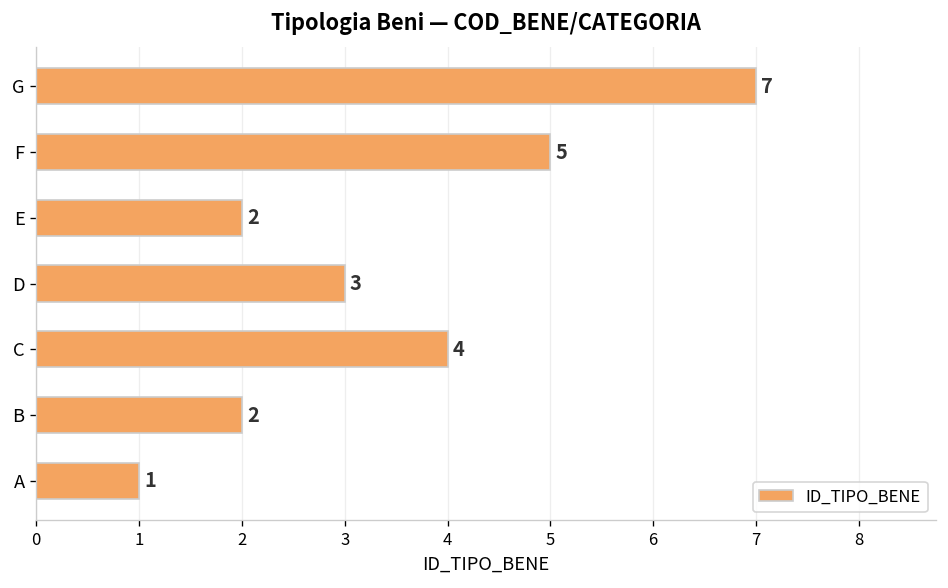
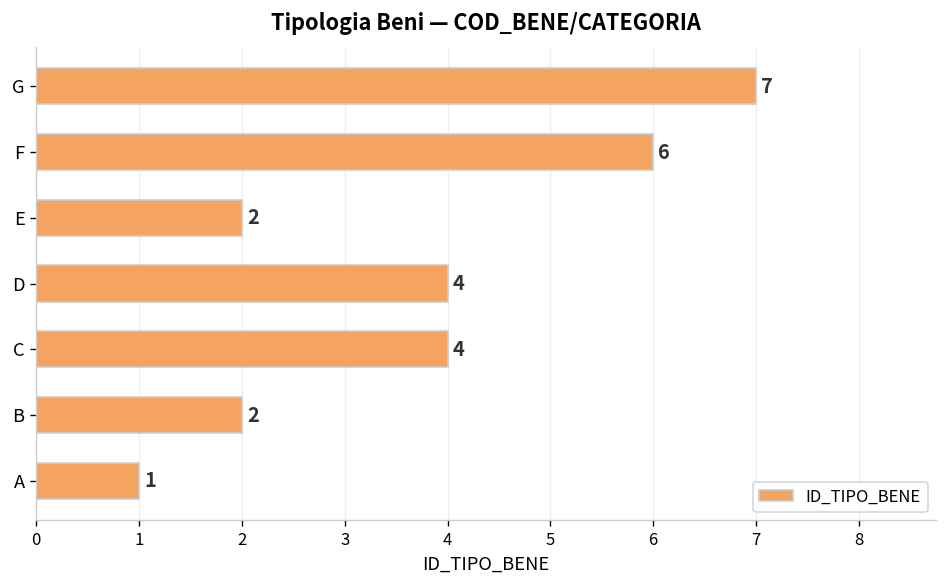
  {
    "G": 7,
-   "F": 5,
+   "F": 6,
    "E": 2,
-   "D": 3,
+   "D": 4,
    "C": 4,
    "B": 2,
    "A": 1
  }
